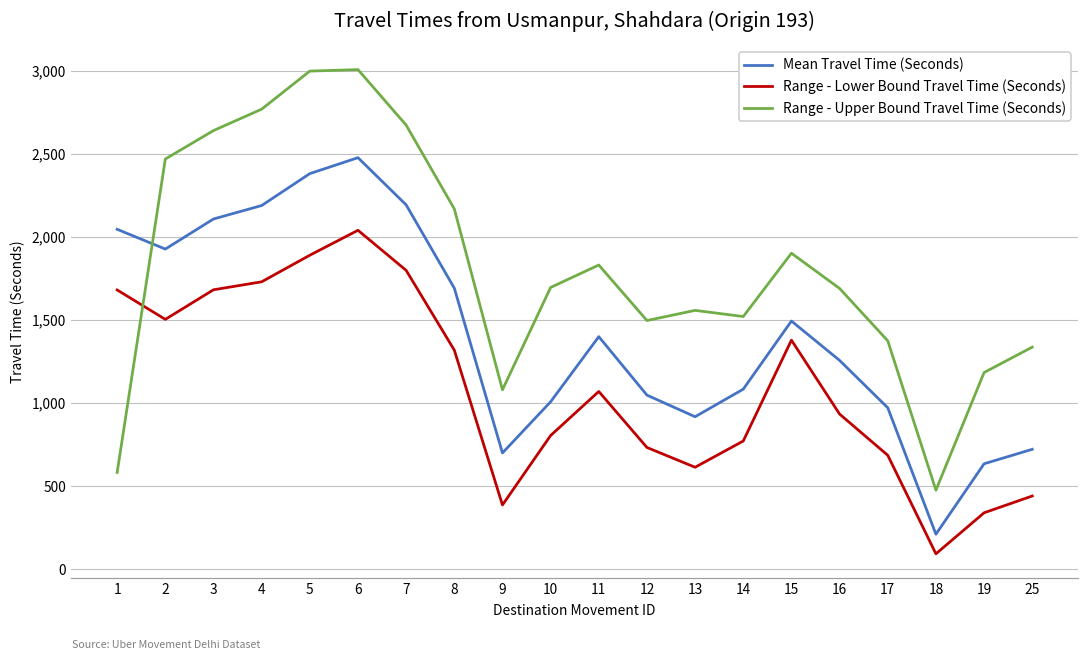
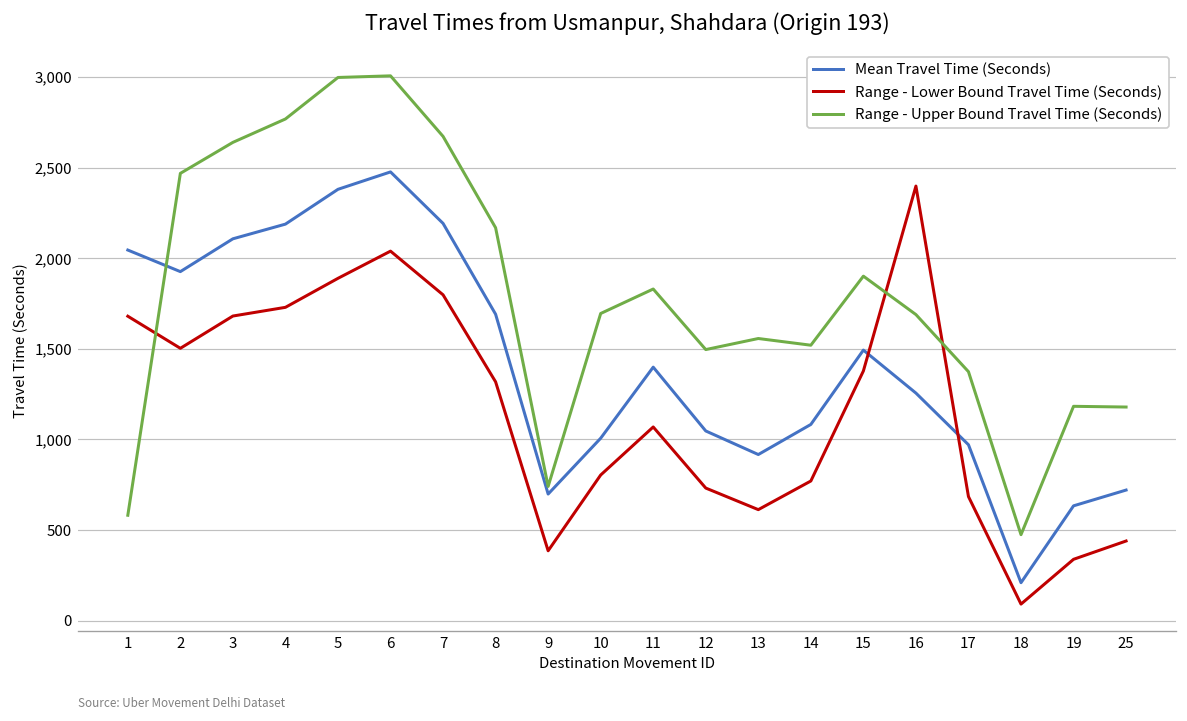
  {
    "Mean Travel Time (Seconds)": {
      "1": "2,050",
      "2": "1,930",
      "3": "2,110",
      "4": "2,190",
      "5": "2,380",
      "6": "2,480",
      "7": "2,190",
      "8": "1,690",
      "9": "700",
      "10": "1,010",
      "11": "1,400",
      "12": "1,050",
      "13": "920",
      "14": "1,080",
      "15": "1,490",
      "16": "1,260",
      "17": "970",
      "18": "210",
      "19": "630",
      "25": "720"
    },
    "Range - Lower Bound Travel Time (Seconds)": {
      "1": "1,680",
      "2": "1,500",
      "3": "1,680",
      "4": "1,730",
      "5": "1,890",
      "6": "2,040",
      "7": "1,800",
      "8": "1,320",
      "9": "390",
      "10": "800",
      "11": "1,070",
      "12": "730",
      "13": "610",
      "14": "770",
      "15": "1,380",
-     "16": "930",
+     "16": "2,400",
      "17": "690",
      "18": "90",
      "19": "340",
      "25": "440"
    },
    "Range - Upper Bound Travel Time (Seconds)": {
      "1": "580",
      "2": "2,470",
      "3": "2,640",
      "4": "2,770",
      "5": "3,000",
      "6": "3,010",
      "7": "2,670",
      "8": "2,170",
-     "9": "1,080",
+     "9": "740",
      "10": "1,700",
      "11": "1,830",
      "12": "1,500",
      "13": "1,560",
      "14": "1,520",
      "15": "1,900",
      "16": "1,690",
      "17": "1,370",
      "18": "480",
      "19": "1,180",
-     "25": "1,340"
+     "25": "1,180"
    }
  }
